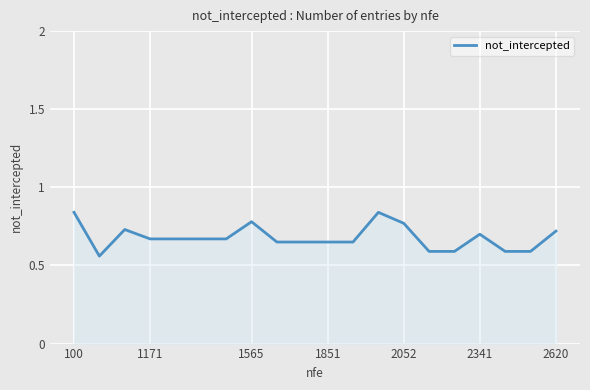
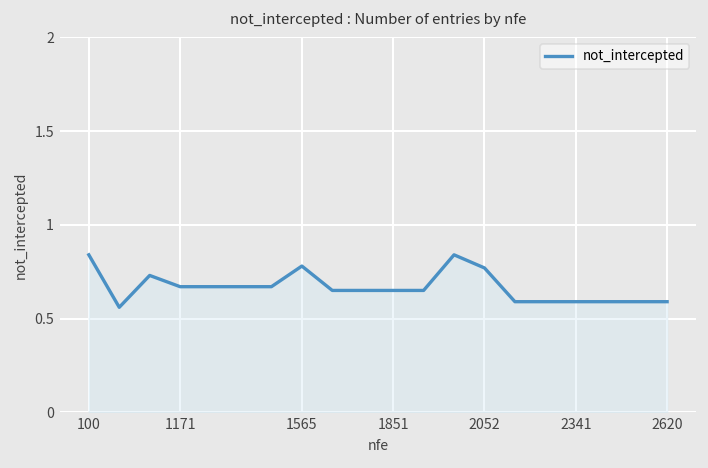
  {
    "100": 0.84,
    "1171": 0.67,
    "1565": 0.78,
    "1851": 0.65,
    "2052": 0.77,
-   "2341": 0.70,
-   "2620": 0.72
+   "2341": 0.59,
+   "2620": 0.59
  }
